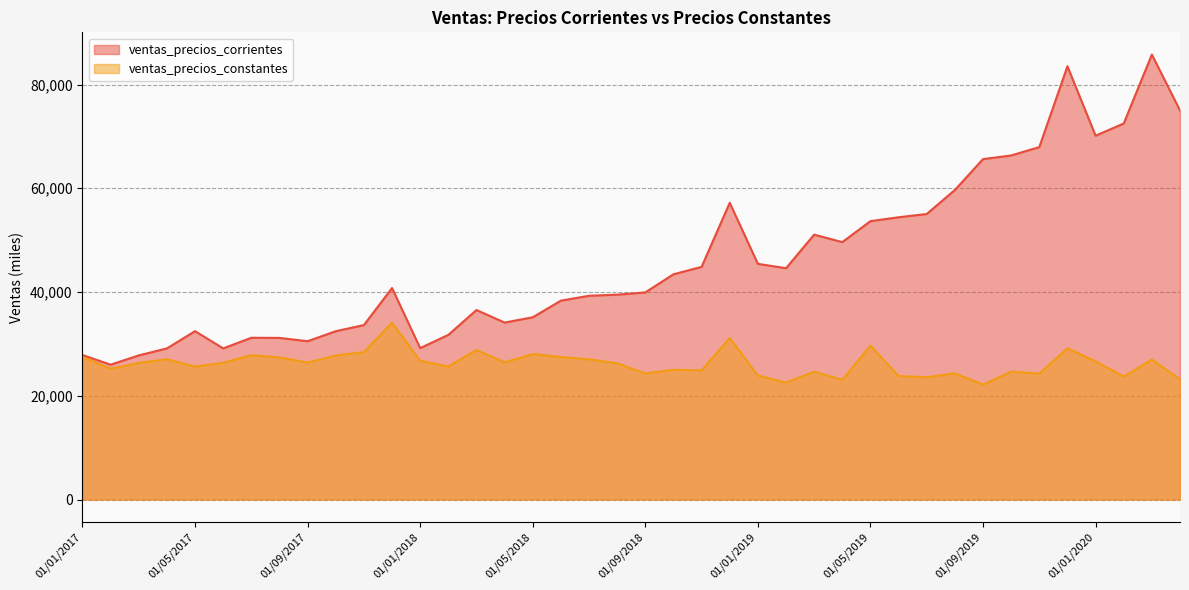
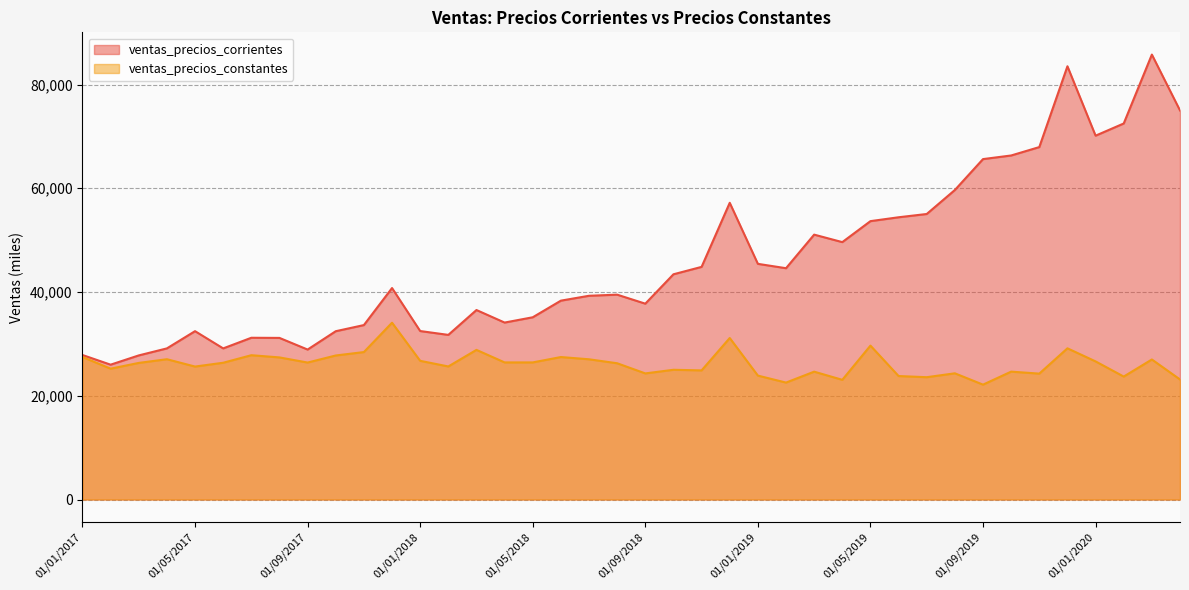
  {
    "ventas_precios_corrientes": {
      "01/05/2017": "32,000",
-     "01/09/2017": "31,000",
-     "01/01/2018": "29,000",
+     "01/09/2017": "29,000",
+     "01/01/2018": "32,000",
      "01/05/2018": "35,000",
-     "01/09/2018": "40,000",
+     "01/09/2018": "38,000",
      "01/01/2019": "45,000",
      "01/05/2019": "54,000",
      "01/09/2019": "66,000",
      "01/01/2020": "70,000"
    },
    "ventas_precios_constantes": {
      "01/05/2017": "26,000",
      "01/09/2017": "26,000",
      "01/01/2018": "27,000",
-     "01/05/2018": "28,000",
+     "01/05/2018": "26,000",
      "01/09/2018": "24,000",
      "01/01/2019": "24,000",
      "01/05/2019": "30,000",
      "01/09/2019": "22,000",
      "01/01/2020": "27,000"
    }
  }
